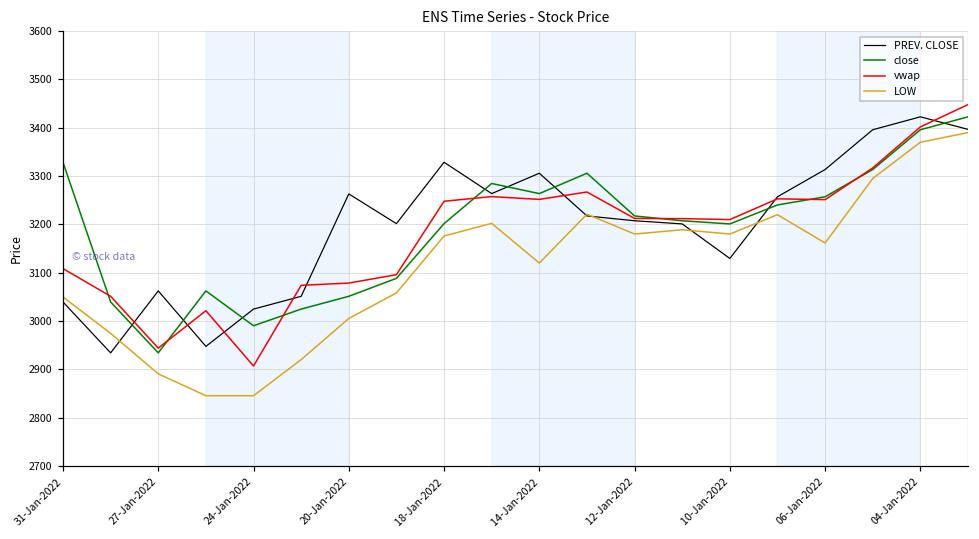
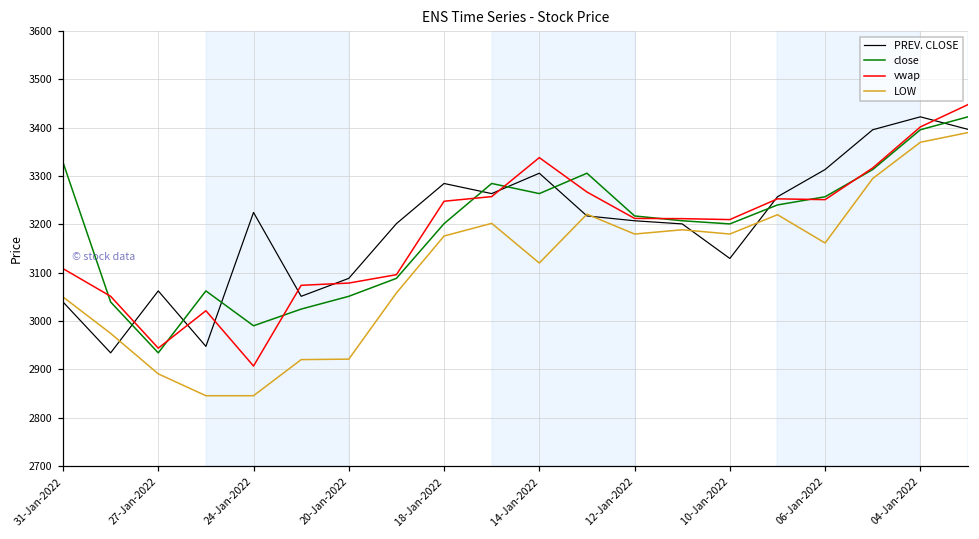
  {
    "PREV. CLOSE": {
      "31-Jan-2022": 3040,
      "27-Jan-2022": 3060,
-     "24-Jan-2022": 3020,
-     "20-Jan-2022": 3260,
-     "18-Jan-2022": 3330,
+     "24-Jan-2022": 3220,
+     "20-Jan-2022": 3090,
+     "18-Jan-2022": 3280,
      "14-Jan-2022": 3310,
      "10-Jan-2022": 3130,
      "06-Jan-2022": 3310,
      "04-Jan-2022": 3420
    },
    "close": {
      "31-Jan-2022": 3330,
      "27-Jan-2022": 2930,
      "24-Jan-2022": 2990,
      "20-Jan-2022": 3050,
      "18-Jan-2022": 3200,
      "14-Jan-2022": 3260,
      "10-Jan-2022": 3200,
      "06-Jan-2022": 3260,
      "04-Jan-2022": 3400
    },
    "vwap": {
      "31-Jan-2022": 3110,
      "27-Jan-2022": 2940,
      "24-Jan-2022": 2910,
      "20-Jan-2022": 3080,
      "18-Jan-2022": 3250,
-     "14-Jan-2022": 3250,
+     "14-Jan-2022": 3340,
      "10-Jan-2022": 3210,
      "06-Jan-2022": 3250,
      "04-Jan-2022": 3400
    },
    "LOW": {
      "31-Jan-2022": 3050,
      "27-Jan-2022": 2890,
      "24-Jan-2022": 2850,
-     "20-Jan-2022": 3010,
+     "20-Jan-2022": 2920,
      "18-Jan-2022": 3180,
      "14-Jan-2022": 3120,
      "12-Jan-2022": 3180,
      "10-Jan-2022": 3180,
      "06-Jan-2022": 3160,
      "04-Jan-2022": 3370
    }
  }
